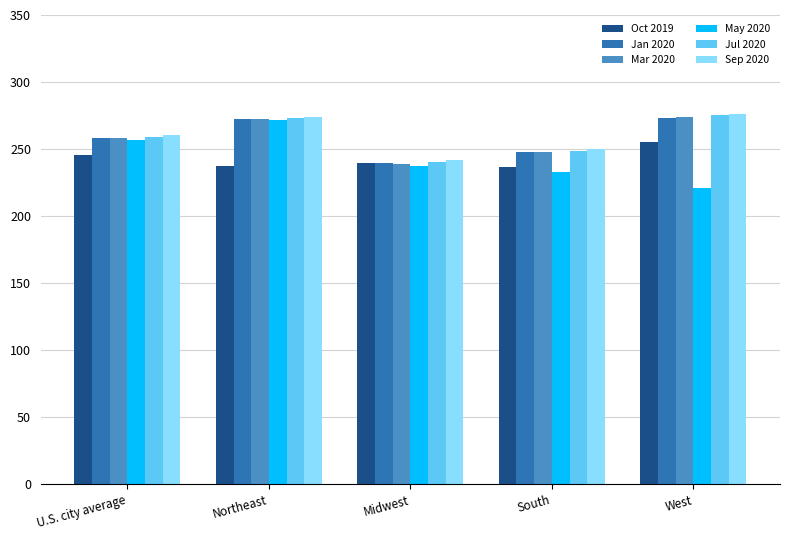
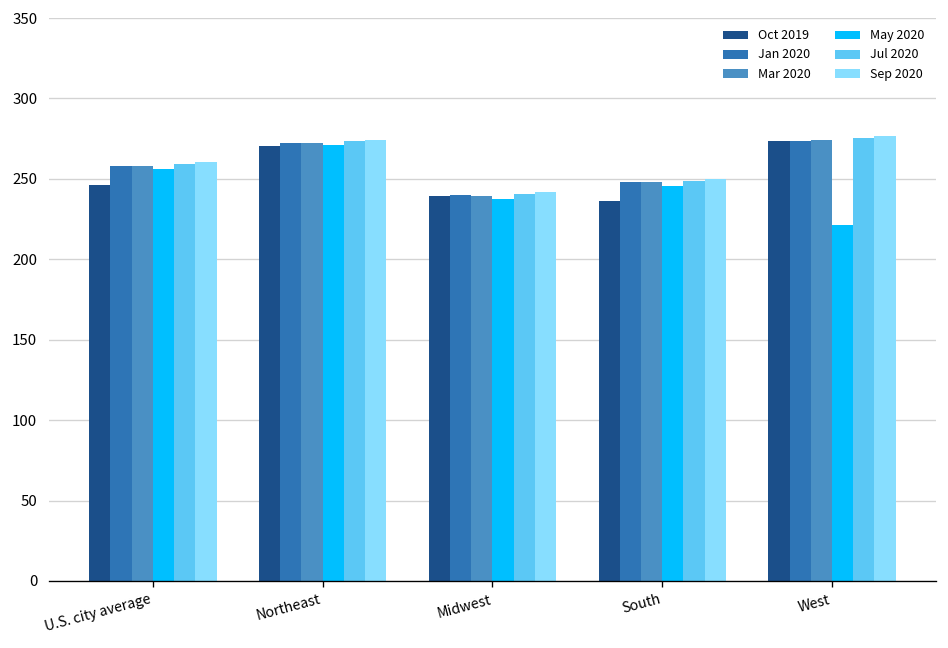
  {
    "Oct 2019": {
      "U.S. city average": 246,
-     "Northeast": 237,
+     "Northeast": 270,
      "Midwest": 239,
      "South": 236,
-     "West": 255
+     "West": 274
    },
    "May 2020": {
      "U.S. city average": 256,
      "Northeast": 271,
      "Midwest": 237,
-     "South": 233,
+     "South": 246,
      "West": 221
    }
  }
